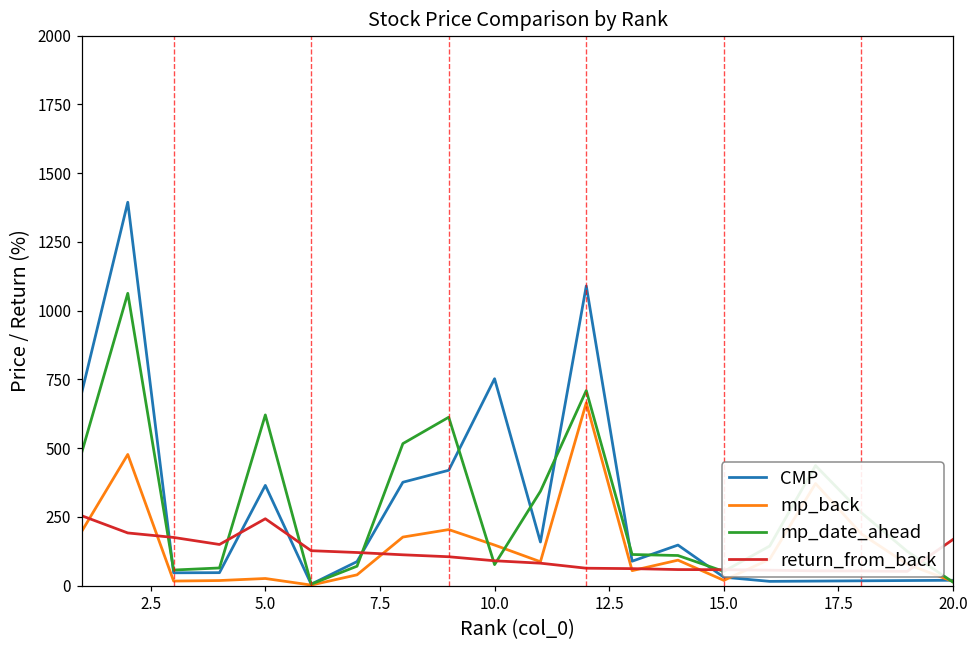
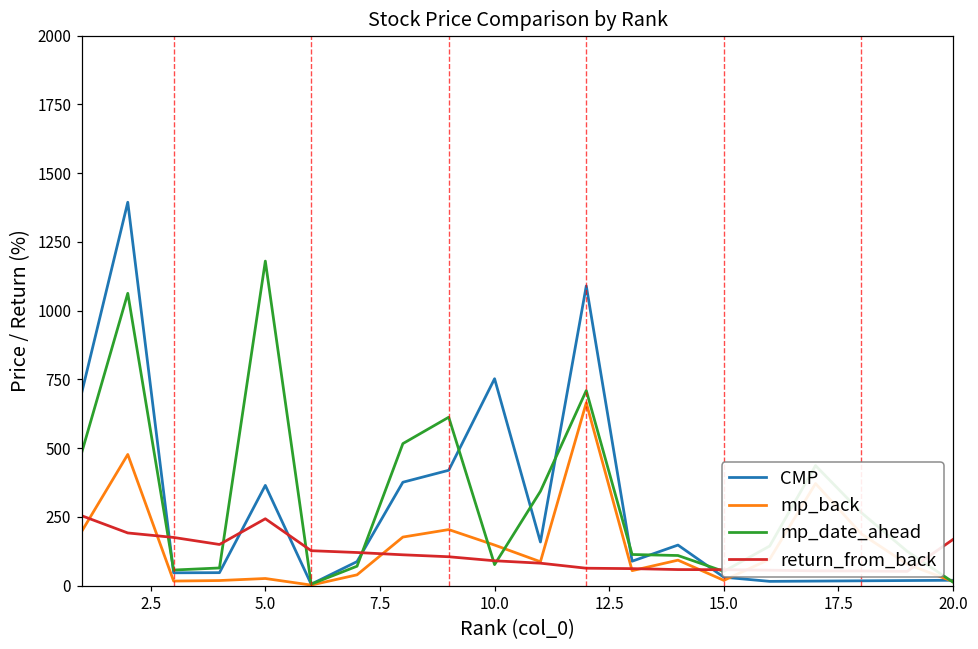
  {
    "CMP": {
      "5.0": 360,
      "10.0": 750,
      "15.0": 30
    },
    "mp_back": {
      "5.0": 30,
      "10.0": 150,
      "15.0": 20
    },
    "mp_date_ahead": {
-     "5.0": 620,
+     "5.0": 1180,
      "10.0": 80
    },
    "return_from_back": {
      "5.0": 240,
      "10.0": 90,
      "20.0": 170
    }
  }
